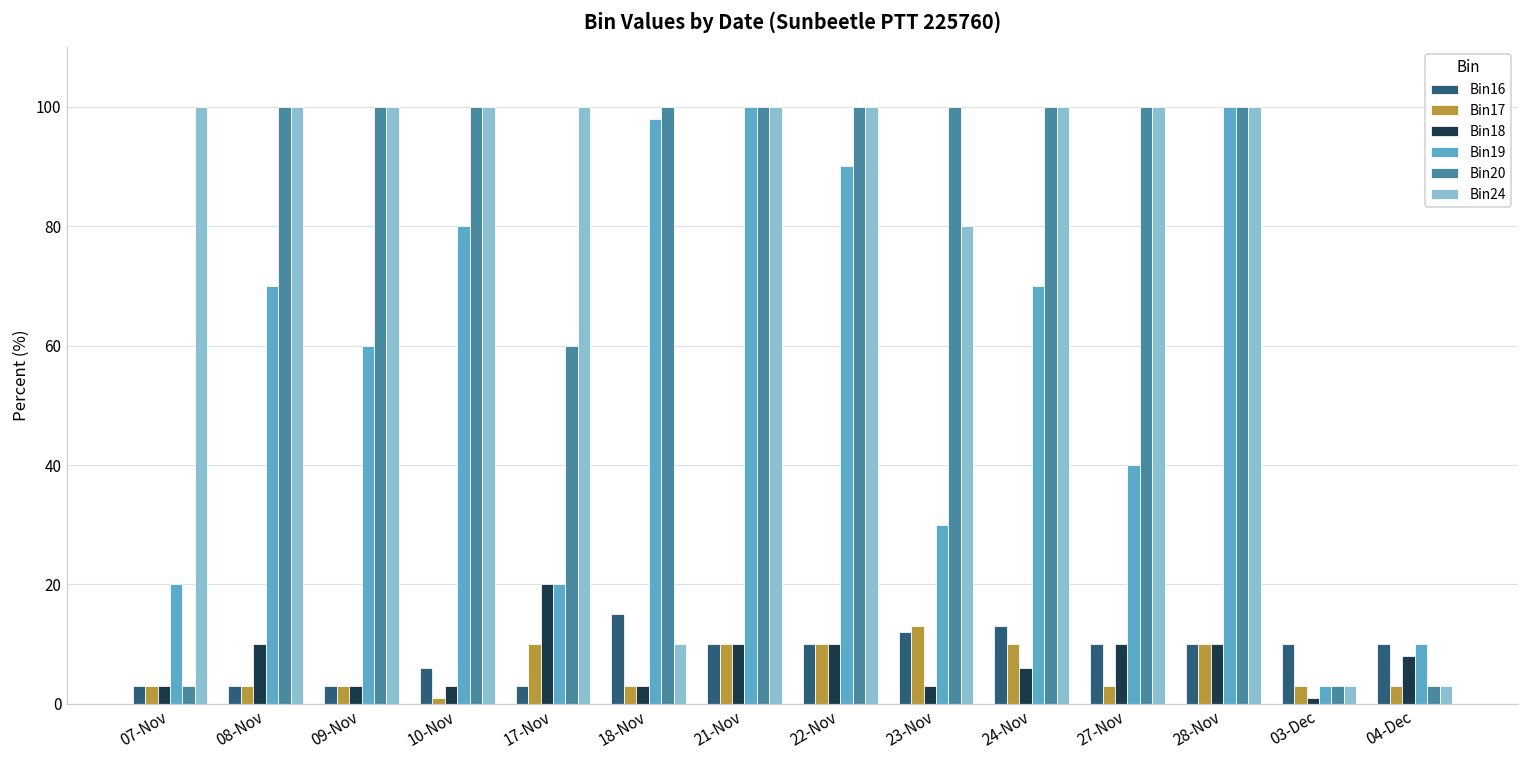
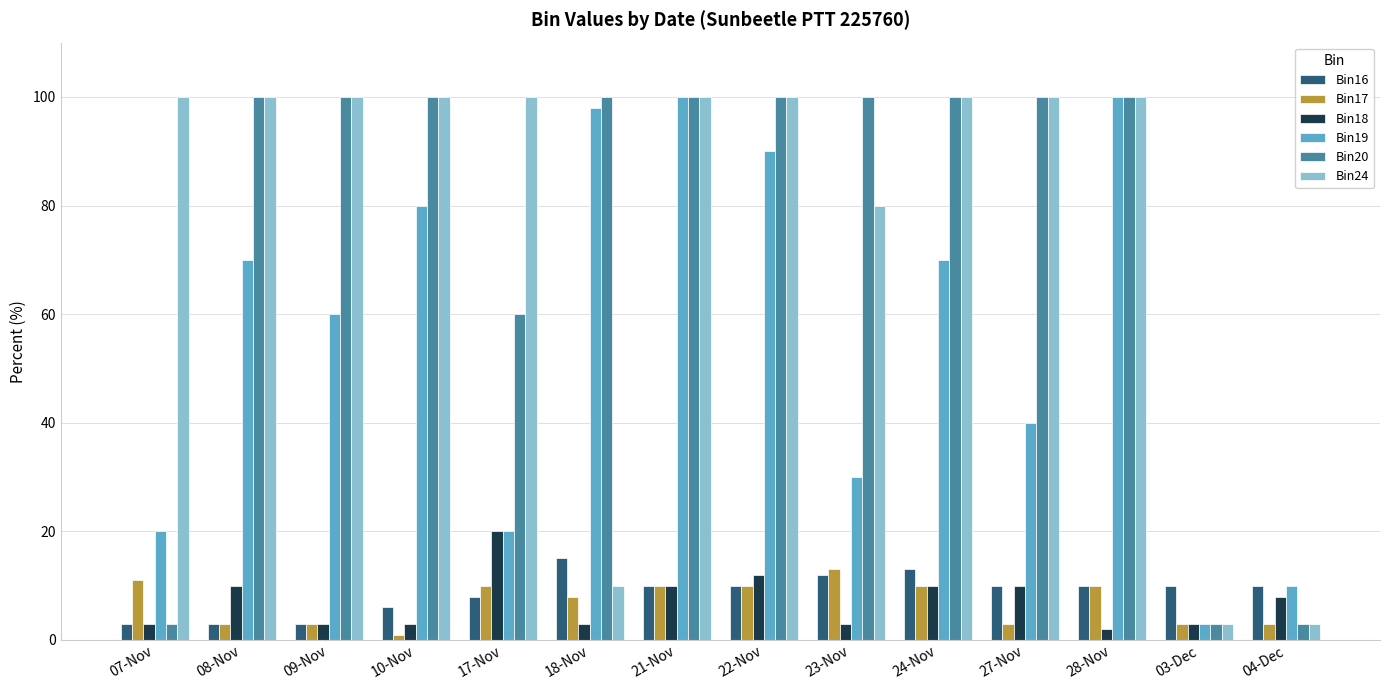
  {
    "Bin16": {
      "07-Nov": 3,
      "08-Nov": 3,
      "09-Nov": 3,
      "10-Nov": 6,
-     "17-Nov": 3,
+     "17-Nov": 8,
      "18-Nov": 15,
      "21-Nov": 10,
      "22-Nov": 10,
      "23-Nov": 12,
      "24-Nov": 13,
      "27-Nov": 10,
      "28-Nov": 10,
      "03-Dec": 10,
      "04-Dec": 10
    },
    "Bin17": {
-     "07-Nov": 3,
+     "07-Nov": 11,
      "08-Nov": 3,
      "09-Nov": 3,
      "10-Nov": 1,
      "17-Nov": 10,
-     "18-Nov": 3,
+     "18-Nov": 8,
      "21-Nov": 10,
      "22-Nov": 10,
      "23-Nov": 13,
      "24-Nov": 10,
      "27-Nov": 3,
      "28-Nov": 10,
      "03-Dec": 3,
      "04-Dec": 3
    },
    "Bin18": {
      "07-Nov": 3,
      "08-Nov": 10,
      "09-Nov": 3,
      "10-Nov": 3,
      "17-Nov": 20,
      "18-Nov": 3,
      "21-Nov": 10,
-     "22-Nov": 10,
+     "22-Nov": 12,
      "23-Nov": 3,
-     "24-Nov": 6,
+     "24-Nov": 10,
      "27-Nov": 10,
-     "28-Nov": 10,
-     "03-Dec": 1,
+     "28-Nov": 2,
+     "03-Dec": 3,
      "04-Dec": 8
    }
  }
